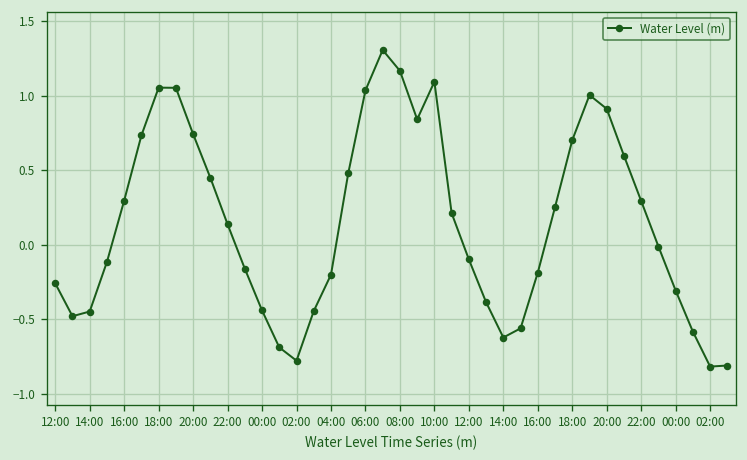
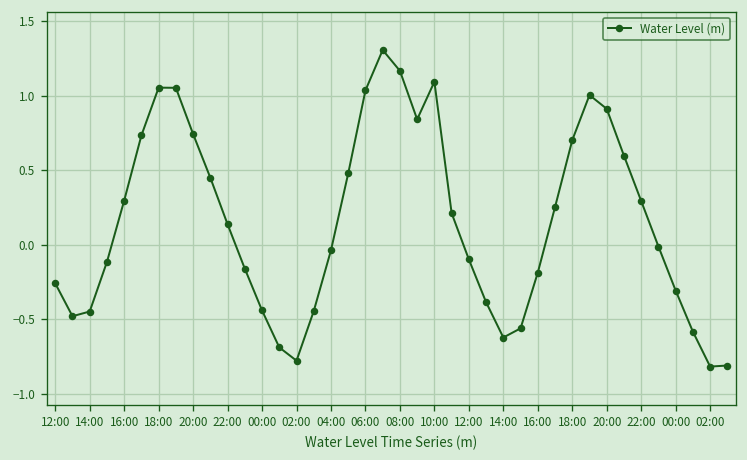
  {
-   "04:00": -0.20,
+   "04:00": -0.04,
    "06:00": 1.04,
    "08:00": 1.17,
    "10:00": 1.09
  }
